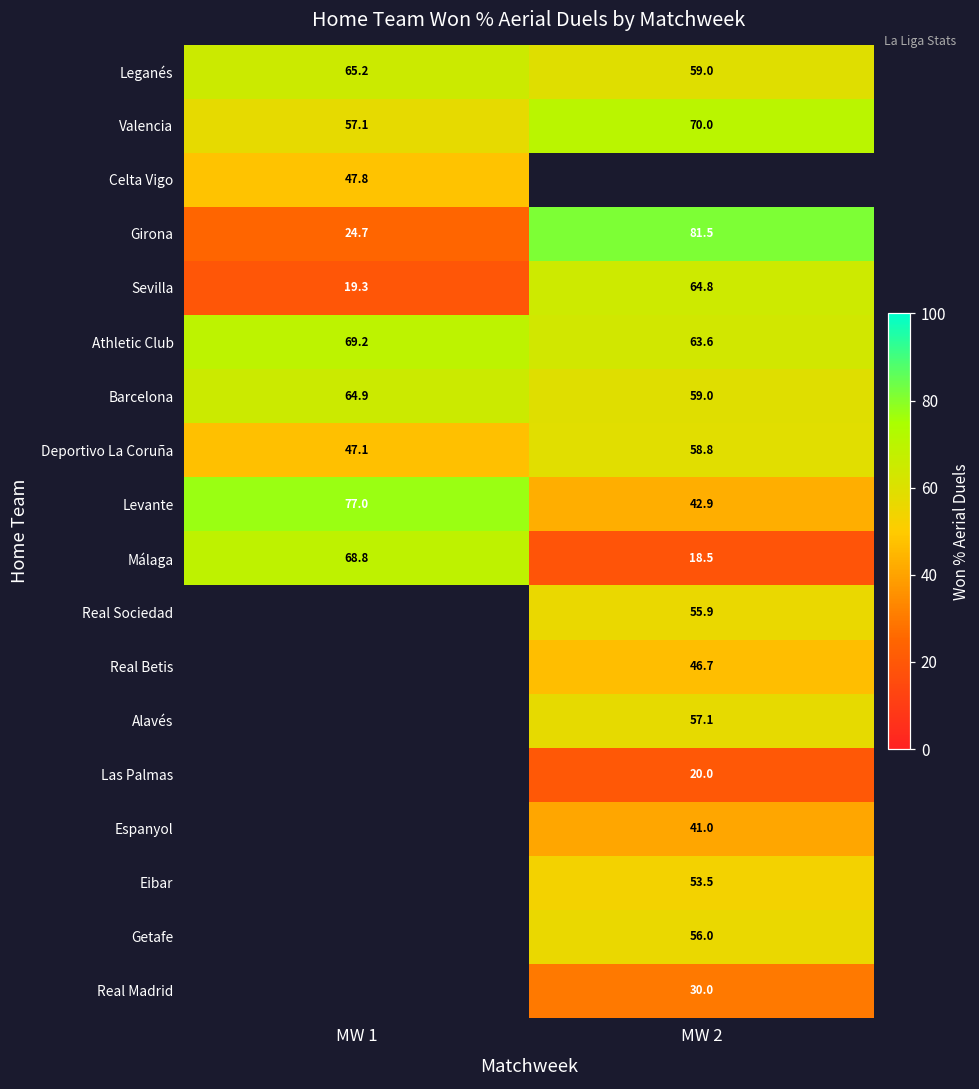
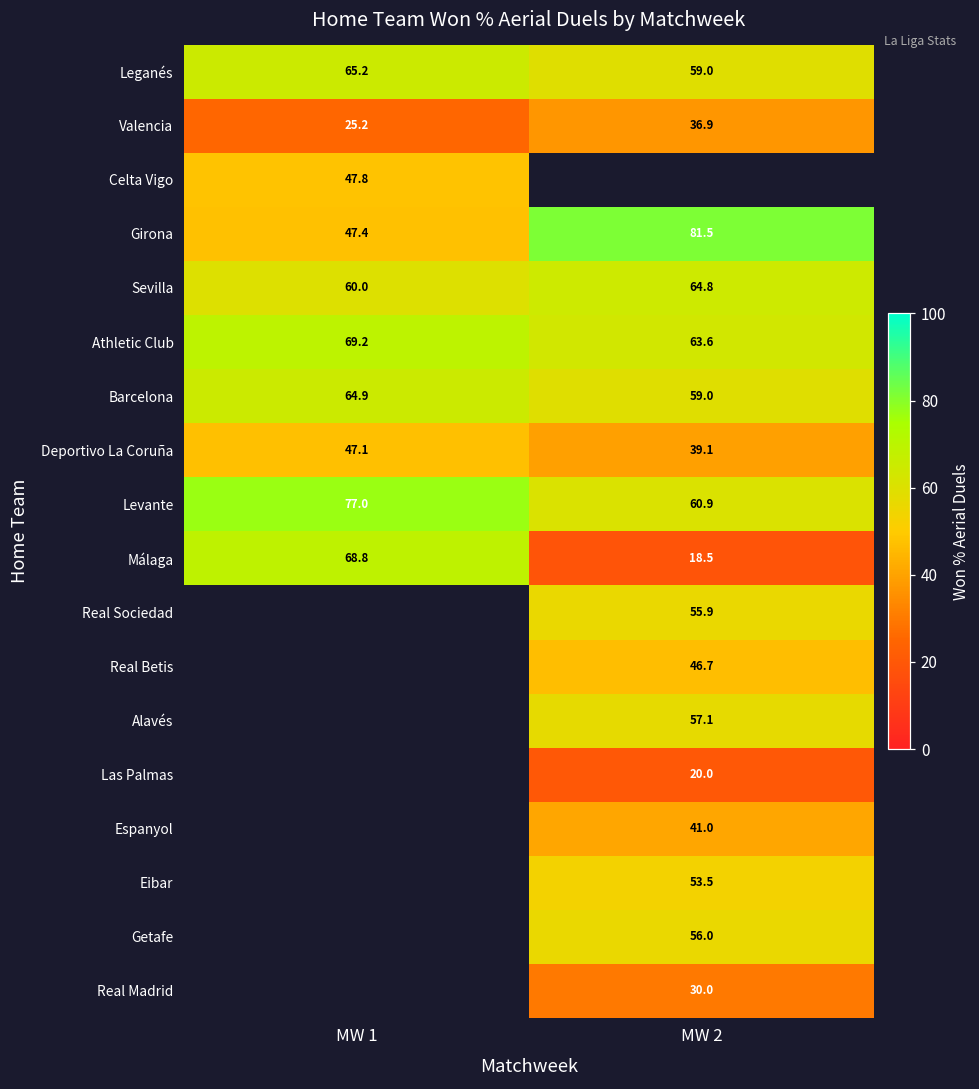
  {
    "Leganés": {
      "MW 1": 65.2,
      "MW 2": 59.0
    },
    "Valencia": {
-     "MW 1": 57.1,
-     "MW 2": 70.0
+     "MW 1": 25.2,
+     "MW 2": 36.9
    },
    "Celta Vigo": {
      "MW 1": 47.8
    },
    "Girona": {
-     "MW 1": 24.7,
+     "MW 1": 47.4,
      "MW 2": 81.5
    },
    "Sevilla": {
-     "MW 1": 19.3,
+     "MW 1": 60.0,
      "MW 2": 64.8
    },
    "Athletic Club": {
      "MW 1": 69.2,
      "MW 2": 63.6
    },
    "Barcelona": {
      "MW 1": 64.9,
      "MW 2": 59.0
    },
    "Deportivo La Coruña": {
      "MW 1": 47.1,
-     "MW 2": 58.8
+     "MW 2": 39.1
    },
    "Levante": {
      "MW 1": 77.0,
-     "MW 2": 42.9
+     "MW 2": 60.9
    },
    "Málaga": {
      "MW 1": 68.8,
      "MW 2": 18.5
    },
    "Real Sociedad": {
      "MW 2": 55.9
    },
    "Real Betis": {
      "MW 2": 46.7
    },
    "Alavés": {
      "MW 2": 57.1
    },
    "Las Palmas": {
      "MW 2": 20.0
    },
    "Espanyol": {
      "MW 2": 41.0
    },
    "Eibar": {
      "MW 2": 53.5
    },
    "Getafe": {
      "MW 2": 56.0
    },
    "Real Madrid": {
      "MW 2": 30.0
    }
  }
